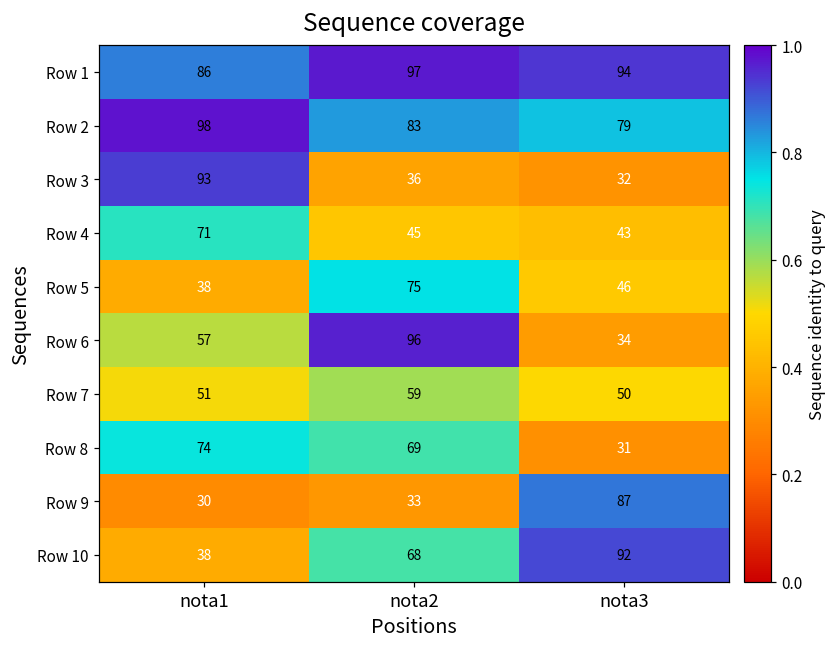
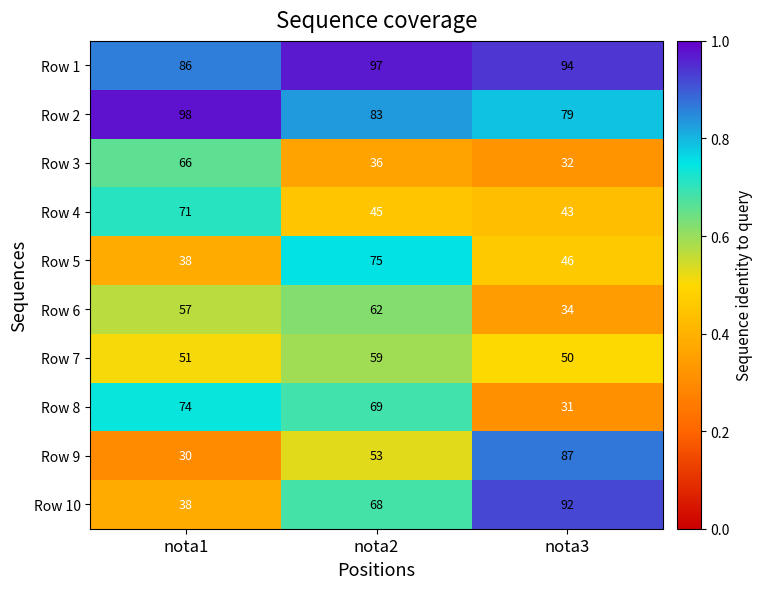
  {
    "Row 1": {
      "nota1": 86,
      "nota2": 97,
      "nota3": 94
    },
    "Row 2": {
      "nota1": 98,
      "nota2": 83,
      "nota3": 79
    },
    "Row 3": {
-     "nota1": 93,
+     "nota1": 66,
      "nota2": 36,
      "nota3": 32
    },
    "Row 4": {
      "nota1": 71,
      "nota2": 45,
      "nota3": 43
    },
    "Row 5": {
      "nota1": 38,
      "nota2": 75,
      "nota3": 46
    },
    "Row 6": {
      "nota1": 57,
-     "nota2": 96,
+     "nota2": 62,
      "nota3": 34
    },
    "Row 7": {
      "nota1": 51,
      "nota2": 59,
      "nota3": 50
    },
    "Row 8": {
      "nota1": 74,
      "nota2": 69,
      "nota3": 31
    },
    "Row 9": {
      "nota1": 30,
-     "nota2": 33,
+     "nota2": 53,
      "nota3": 87
    },
    "Row 10": {
      "nota1": 38,
      "nota2": 68,
      "nota3": 92
    }
  }
